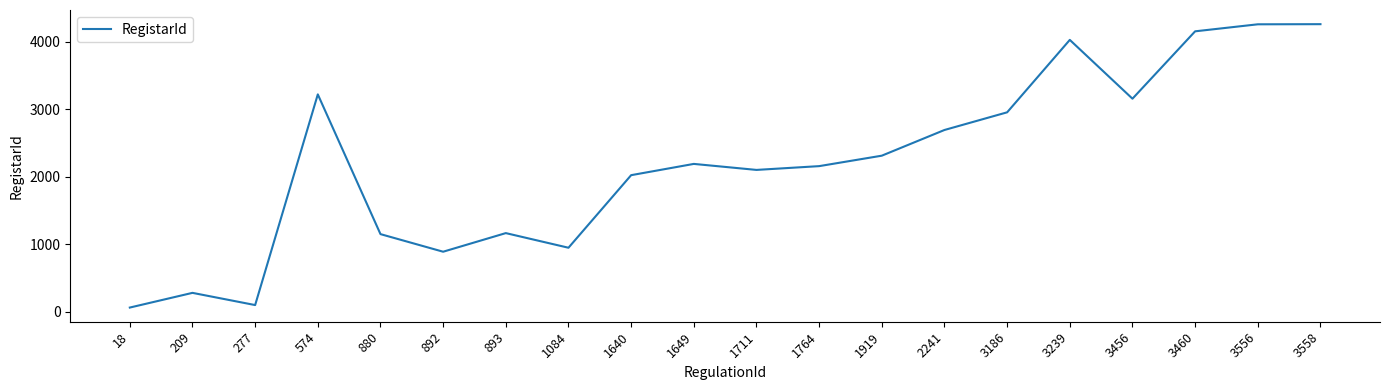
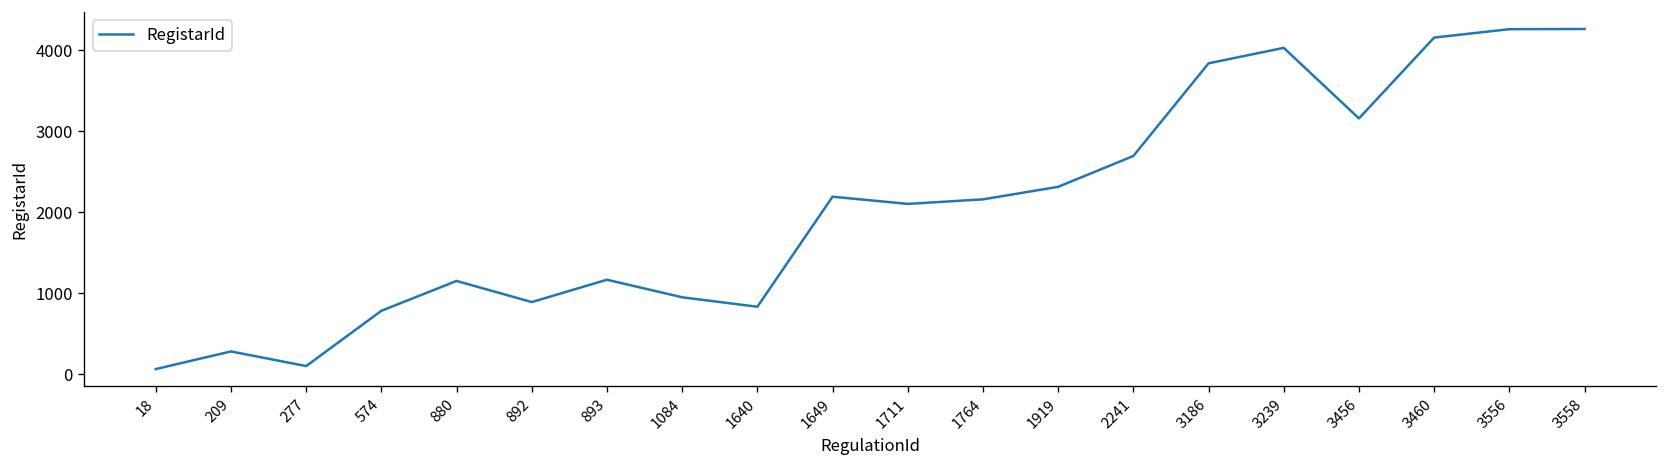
  {
    "18": 100,
    "209": 300,
    "277": 100,
-   "574": 3200,
+   "574": 800,
    "880": 1200,
    "892": 900,
    "893": 1200,
    "1084": 900,
-   "1640": 2000,
+   "1640": 800,
    "1649": 2200,
    "1711": 2100,
    "1764": 2200,
    "1919": 2300,
    "2241": 2700,
-   "3186": 3000,
+   "3186": 3800,
    "3239": 4000,
    "3456": 3200,
    "3460": 4200,
    "3556": 4300,
    "3558": 4300
  }
